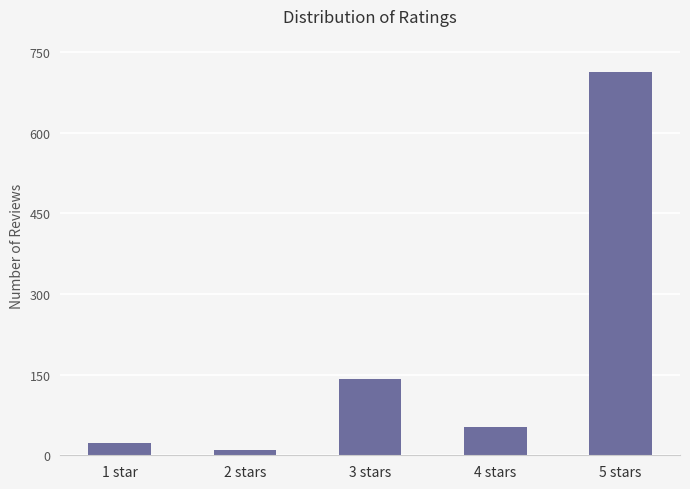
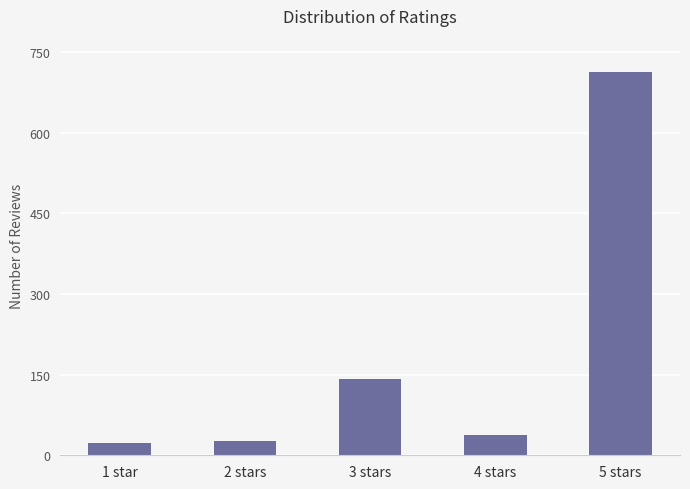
  {
    "1 star": 20,
-   "2 stars": 10,
+   "2 stars": 30,
    "3 stars": 140,
-   "4 stars": 50,
+   "4 stars": 40,
    "5 stars": 710
  }
